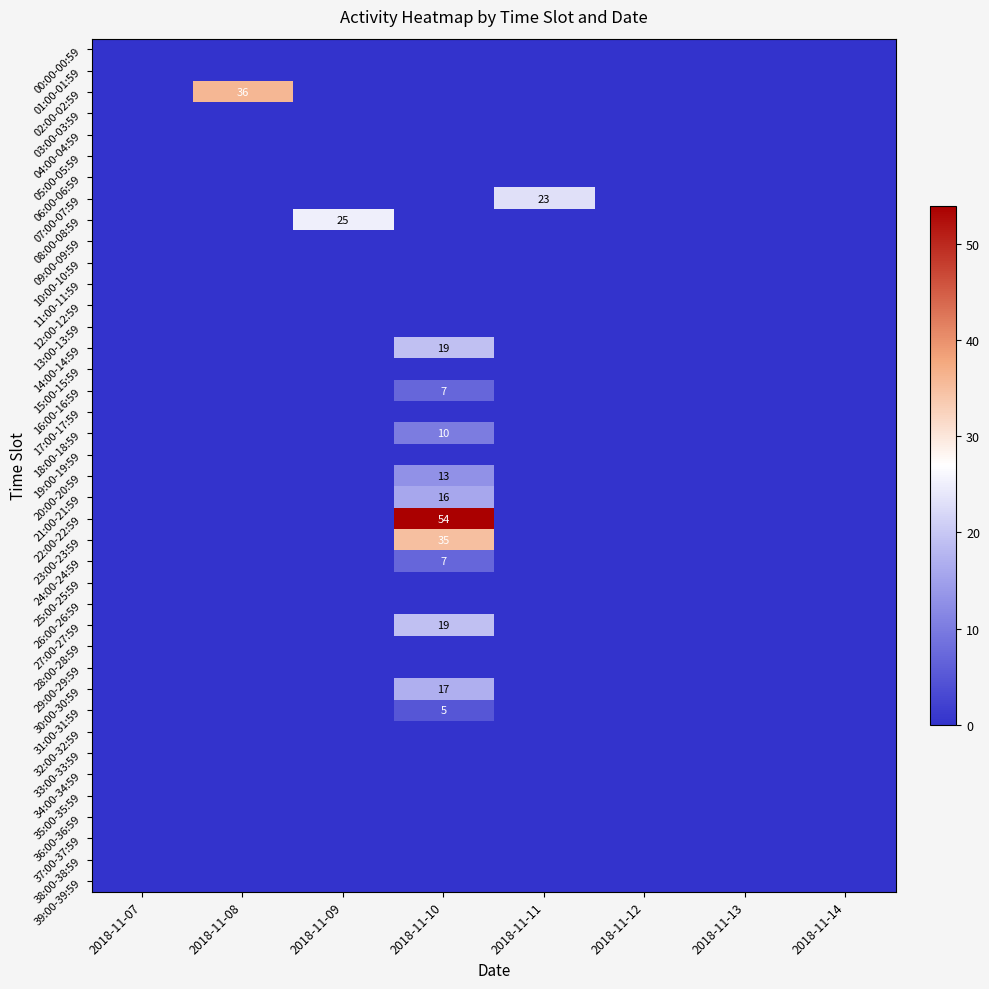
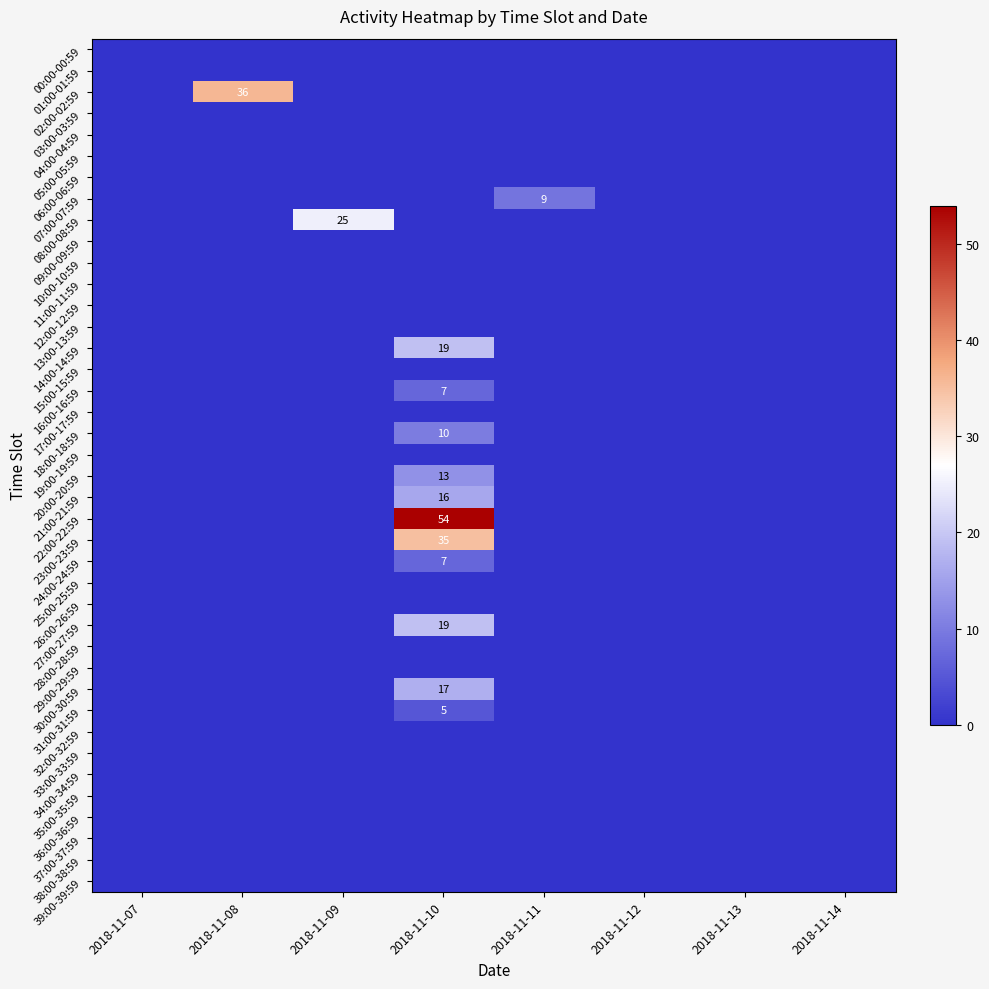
  {
    "02:00-02:59": {
      "2018-11-08": 36
    },
    "07:00-07:59": {
-     "2018-11-11": 23
+     "2018-11-11": 9
    },
    "08:00-08:59": {
      "2018-11-09": 25
    },
    "14:00-14:59": {
      "2018-11-10": 19
    },
    "16:00-16:59": {
      "2018-11-10": 7
    },
    "18:00-18:59": {
      "2018-11-10": 10
    },
    "20:00-20:59": {
      "2018-11-10": 13
    },
    "21:00-21:59": {
      "2018-11-10": 16
    },
    "22:00-22:59": {
      "2018-11-10": 54
    },
    "23:00-23:59": {
      "2018-11-10": 35
    },
    "24:00-24:59": {
      "2018-11-10": 7
    },
    "27:00-27:59": {
      "2018-11-10": 19
    },
    "30:00-30:59": {
      "2018-11-10": 17
    },
    "31:00-31:59": {
      "2018-11-10": 5
    }
  }
